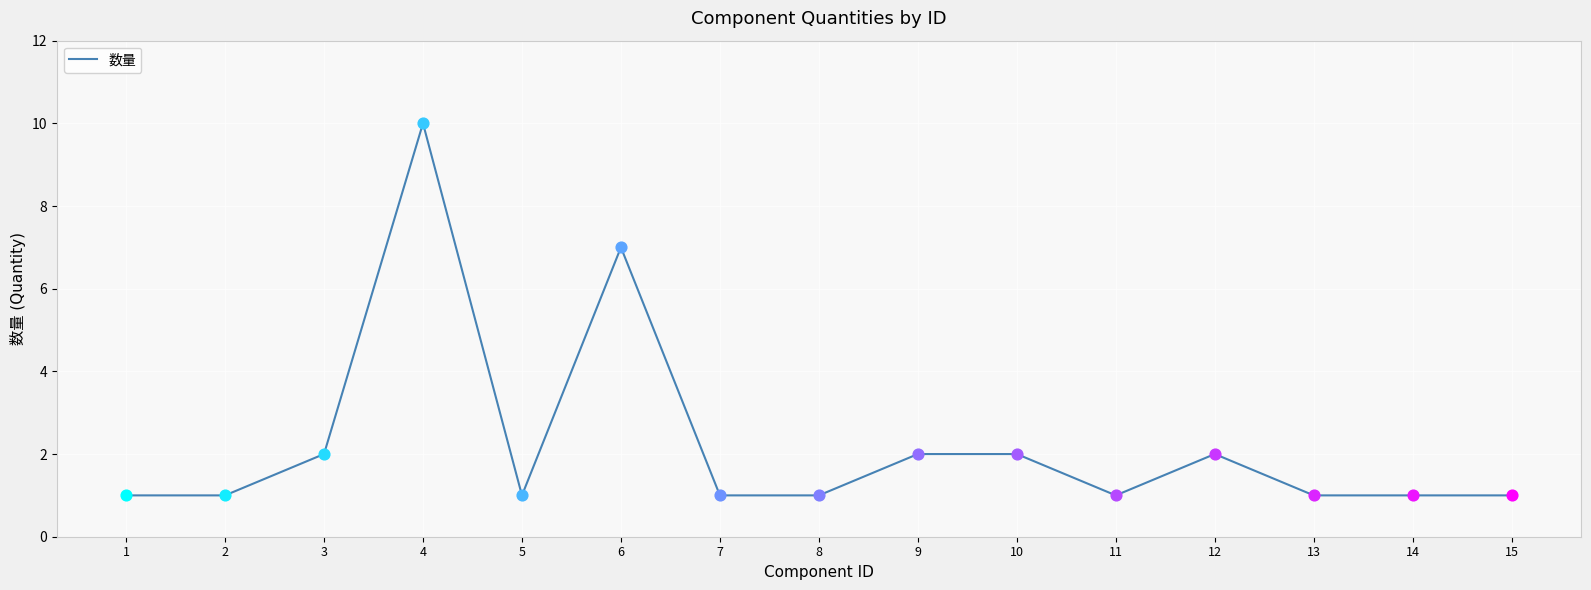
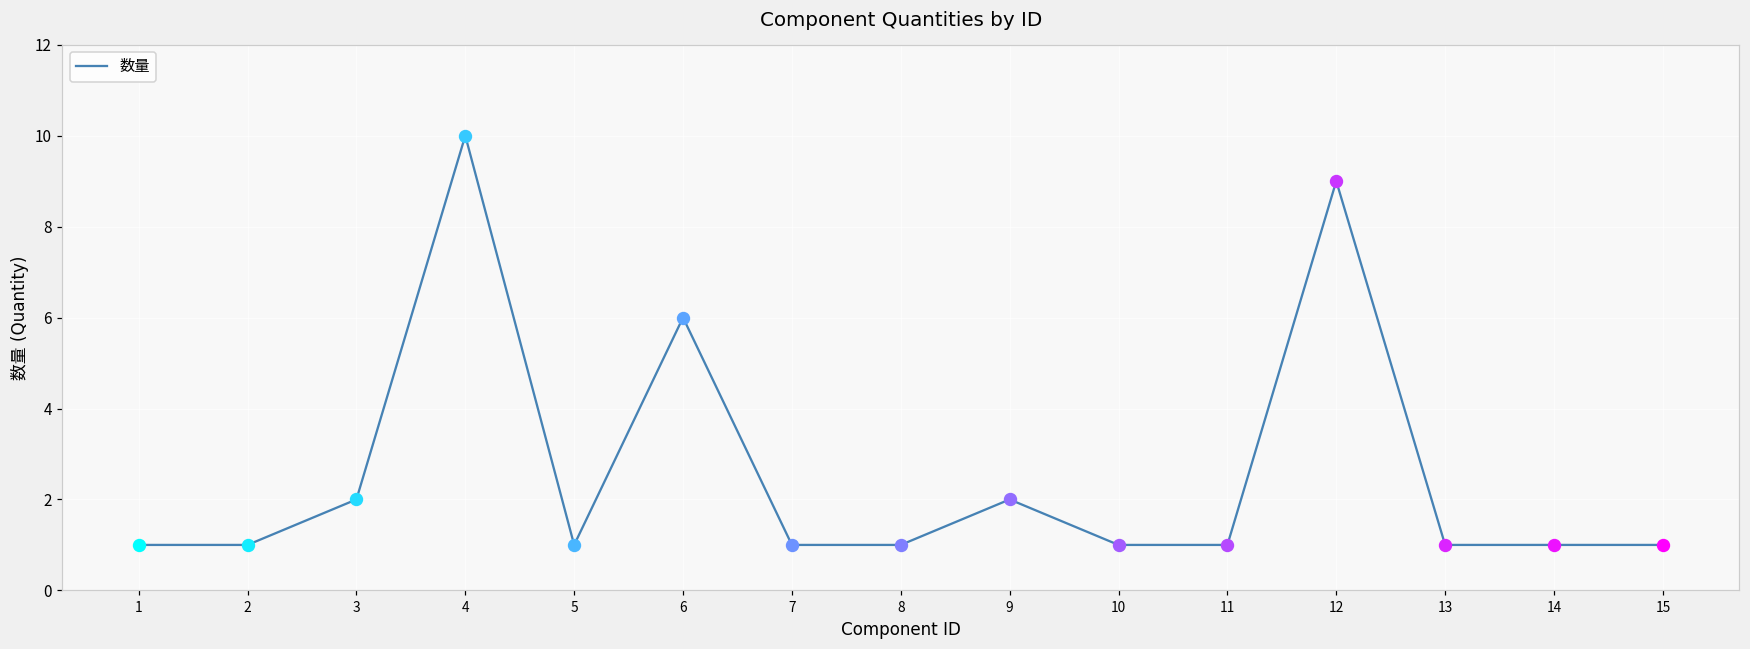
  {
    "数量": {
-     "6": 7,
-     "10": 2,
-     "12": 2
+     "6": 6,
+     "10": 1,
+     "12": 9
    }
  }
